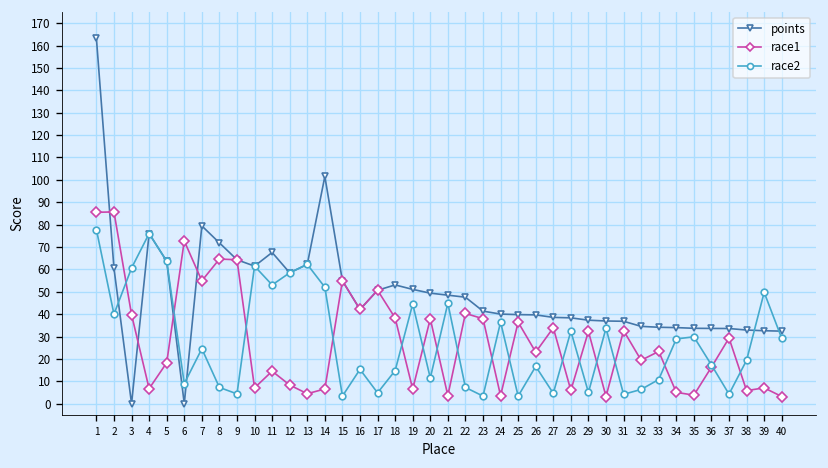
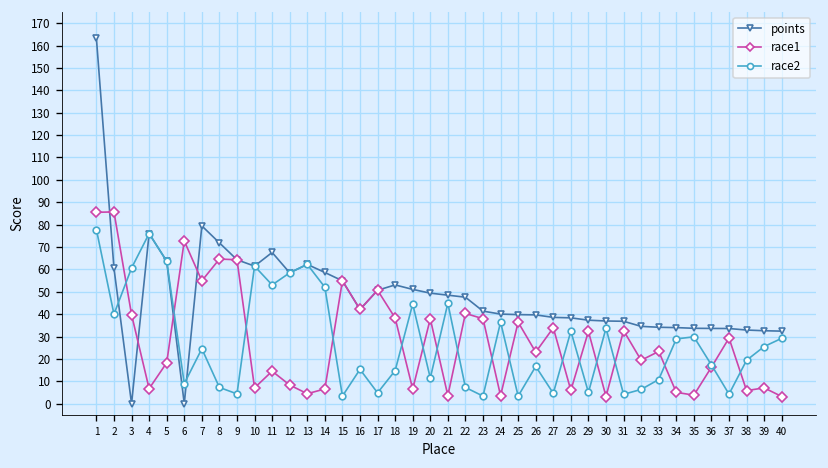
  {
    "points": {
      "1": 163,
      "2": 60,
      "3": 0,
      "6": 0,
      "7": 79,
      "8": 72,
      "11": 68,
-     "14": 102,
+     "14": 59,
      "18": 53,
      "19": 51,
      "20": 49,
      "21": 48,
      "22": 48,
      "23": 41,
      "24": 40,
      "25": 40,
      "26": 40,
      "27": 39,
      "28": 38,
      "29": 37,
      "30": 37,
      "31": 37,
      "32": 35,
      "33": 34,
      "34": 34,
      "35": 34,
      "36": 34,
      "37": 34,
      "38": 33,
      "39": 33,
      "40": 32
    },
    "race1": {
      "1": 86,
      "2": 86,
      "3": 40,
      "4": 7,
      "5": 18,
      "6": 73,
      "7": 55,
      "8": 65,
      "10": 7,
      "11": 15,
      "12": 8,
      "13": 4,
      "14": 7,
      "18": 38,
      "19": 7,
      "20": 38,
      "21": 4,
      "22": 40,
      "23": 38,
      "24": 4,
      "25": 36,
      "26": 23,
      "27": 34,
      "28": 6,
      "29": 32,
      "30": 3,
      "31": 33,
      "32": 19,
      "33": 23,
      "34": 5,
      "35": 4,
      "37": 29,
      "38": 6,
      "39": 7,
      "40": 3
    },
    "race2": {
      "1": 78,
      "2": 40,
      "3": 61,
      "6": 9,
      "7": 25,
      "8": 7,
      "9": 4,
      "11": 53,
      "14": 52,
      "15": 3,
      "16": 15,
      "17": 5,
      "18": 15,
      "19": 45,
      "20": 11,
      "21": 45,
      "22": 7,
      "23": 3,
      "24": 36,
      "25": 3,
      "26": 17,
      "27": 5,
      "28": 32,
      "29": 5,
      "30": 34,
      "31": 4,
      "32": 6,
      "33": 11,
      "34": 29,
      "35": 30,
      "37": 4,
      "38": 19,
-     "39": 50,
+     "39": 26,
      "40": 29
    }
  }
